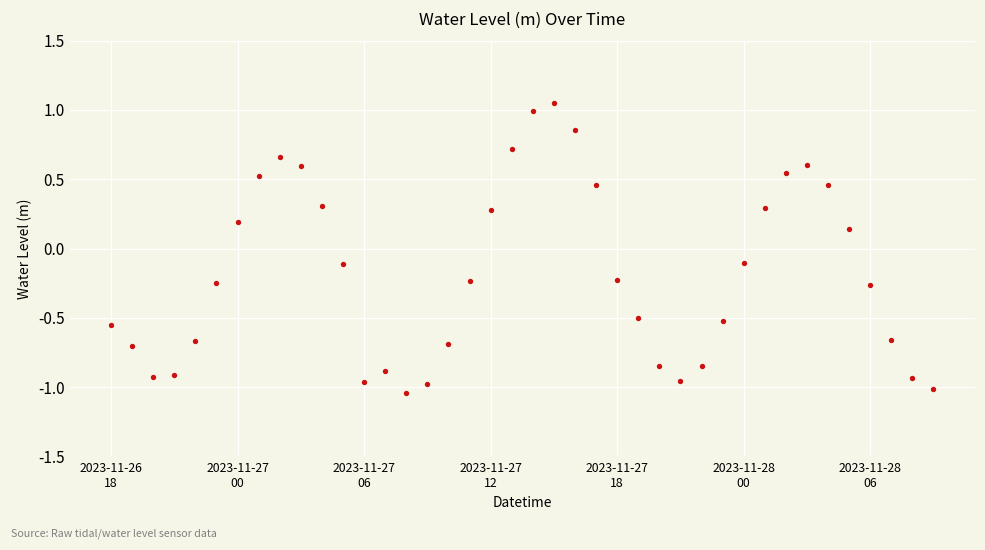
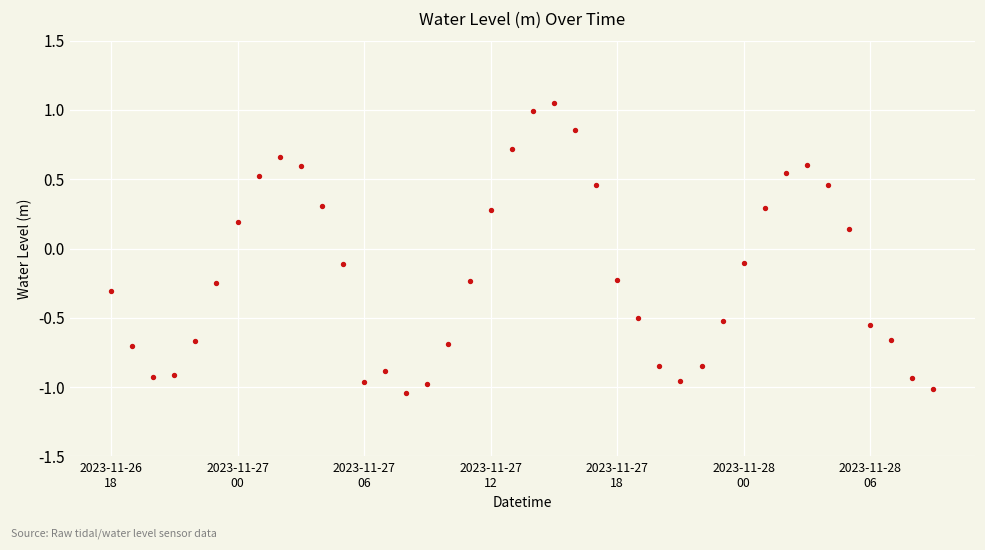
  {
-   "2023-11-26 18": -0.55,
+   "2023-11-26 18": -0.31,
    "2023-11-27 00": 0.19,
    "2023-11-27 06": -0.96,
    "2023-11-27 12": 0.28,
    "2023-11-27 18": -0.23,
    "2023-11-28 00": -0.10,
-   "2023-11-28 06": -0.26
+   "2023-11-28 06": -0.55
  }
